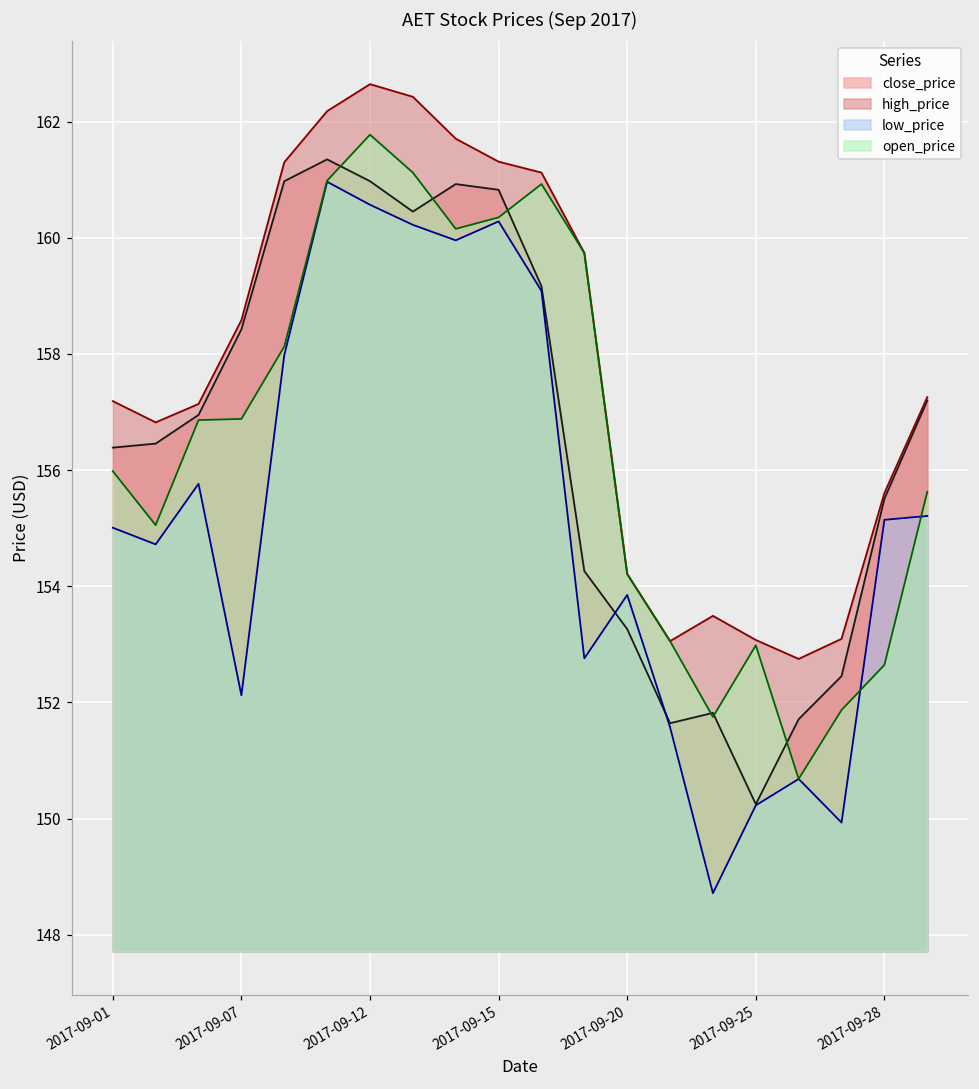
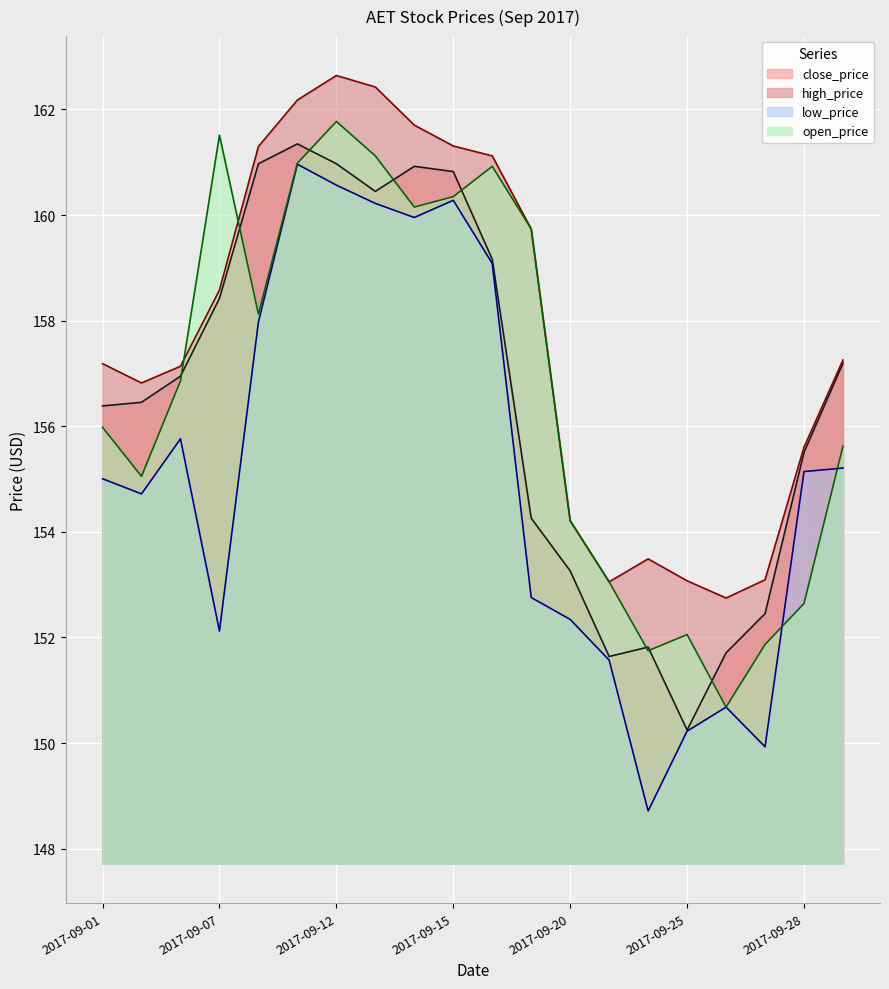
  {
    "low_price": {
      "2017-09-01": 155.0,
      "2017-09-07": 152.1,
      "2017-09-12": 160.6,
      "2017-09-15": 160.3,
-     "2017-09-20": 153.8,
+     "2017-09-20": 152.3,
      "2017-09-28": 155.1
    },
    "open_price": {
      "2017-09-01": 156.0,
-     "2017-09-07": 156.9,
+     "2017-09-07": 161.5,
      "2017-09-12": 161.8,
      "2017-09-15": 160.3,
-     "2017-09-25": 153.0,
+     "2017-09-25": 152.1,
      "2017-09-28": 152.6
    }
  }
